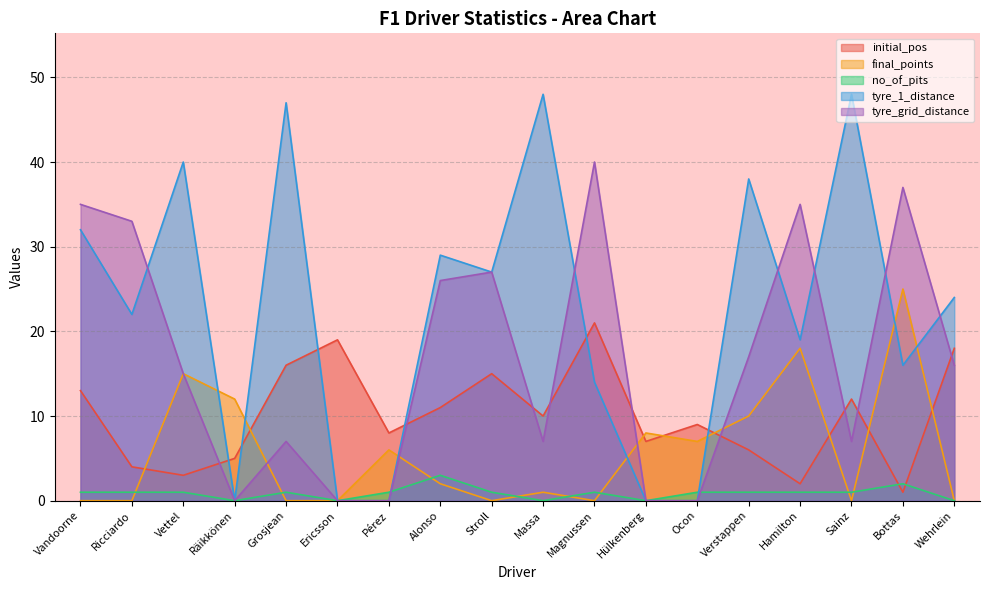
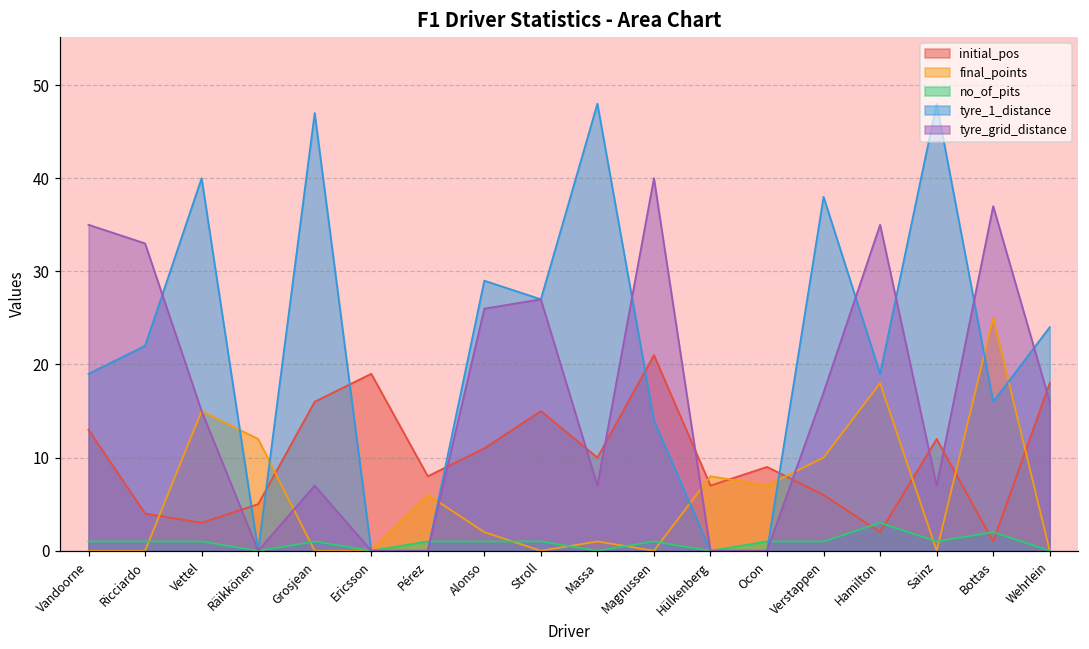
  {
    "initial_pos": {
      "Vandoorne": 13,
      "Ricciardo": 4,
      "Vettel": 3,
      "Räikkönen": 5,
      "Grosjean": 16,
      "Ericsson": 19,
      "Pérez": 8,
      "Alonso": 11,
      "Stroll": 15,
      "Massa": 10,
      "Magnussen": 21,
      "Hülkenberg": 7,
      "Ocon": 9,
      "Verstappen": 6,
      "Hamilton": 2,
      "Sainz": 12,
      "Bottas": 1,
      "Wehrlein": 18
    },
    "final_points": {
      "Vandoorne": 0,
      "Ricciardo": 0,
      "Räikkönen": 12,
      "Grosjean": 0,
      "Pérez": 6,
      "Alonso": 2,
      "Stroll": 0,
      "Massa": 1,
      "Magnussen": 0,
      "Hülkenberg": 8,
      "Ocon": 7,
      "Verstappen": 10,
      "Hamilton": 18,
      "Sainz": 0,
      "Bottas": 25
    },
    "no_of_pits": {
      "Vandoorne": 1,
      "Ricciardo": 1,
      "Vettel": 1,
      "Grosjean": 1,
      "Pérez": 1,
-     "Alonso": 3,
+     "Alonso": 1,
      "Stroll": 1,
      "Massa": 0,
      "Magnussen": 1,
      "Ocon": 1,
      "Verstappen": 1,
-     "Hamilton": 1,
+     "Hamilton": 3,
      "Sainz": 1,
      "Bottas": 2
    },
    "tyre_1_distance": {
-     "Vandoorne": 32,
+     "Vandoorne": 19,
      "Ricciardo": 22,
      "Vettel": 40,
      "Grosjean": 47,
      "Alonso": 29,
      "Massa": 48,
      "Magnussen": 14,
      "Verstappen": 38,
      "Hamilton": 19,
      "Bottas": 16,
      "Wehrlein": 24
    },
    "tyre_grid_distance": {
      "Vandoorne": 35,
      "Ricciardo": 33,
      "Grosjean": 7,
      "Alonso": 26,
      "Massa": 7,
      "Magnussen": 40,
      "Verstappen": 17,
      "Hamilton": 35,
      "Sainz": 7,
      "Bottas": 37,
      "Wehrlein": 16
    }
  }
